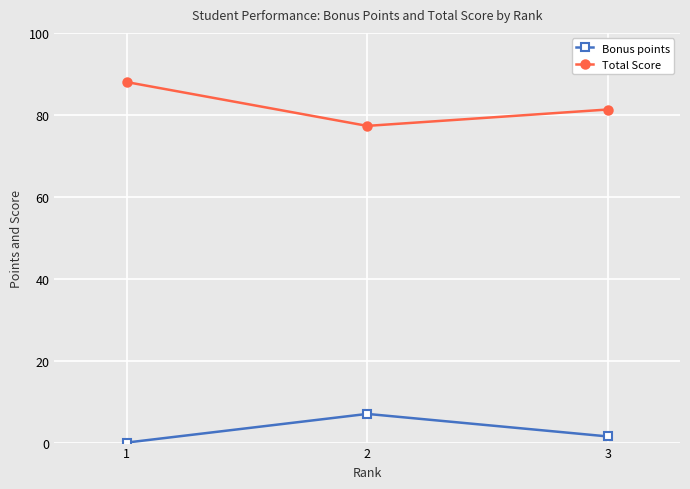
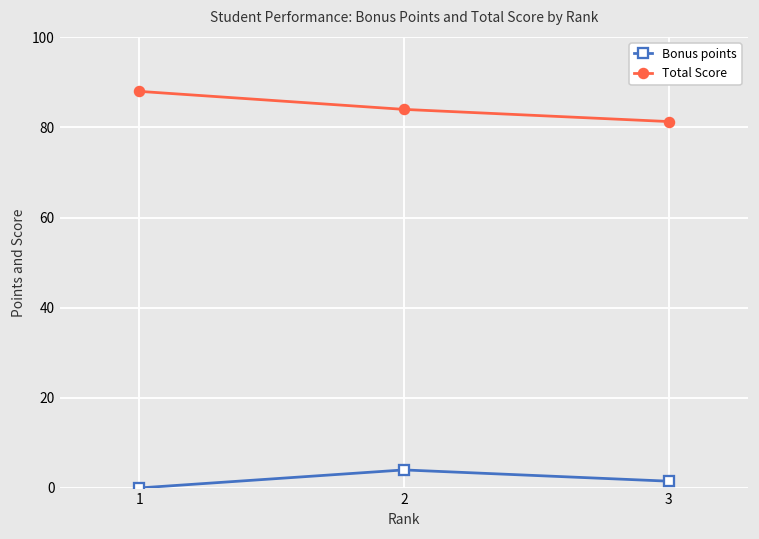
  {
    "Bonus points": {
      "1": 0,
-     "2": 7,
+     "2": 4,
      "3": 2
    },
    "Total Score": {
      "1": 88,
-     "2": 77,
+     "2": 84,
      "3": 81
    }
  }
